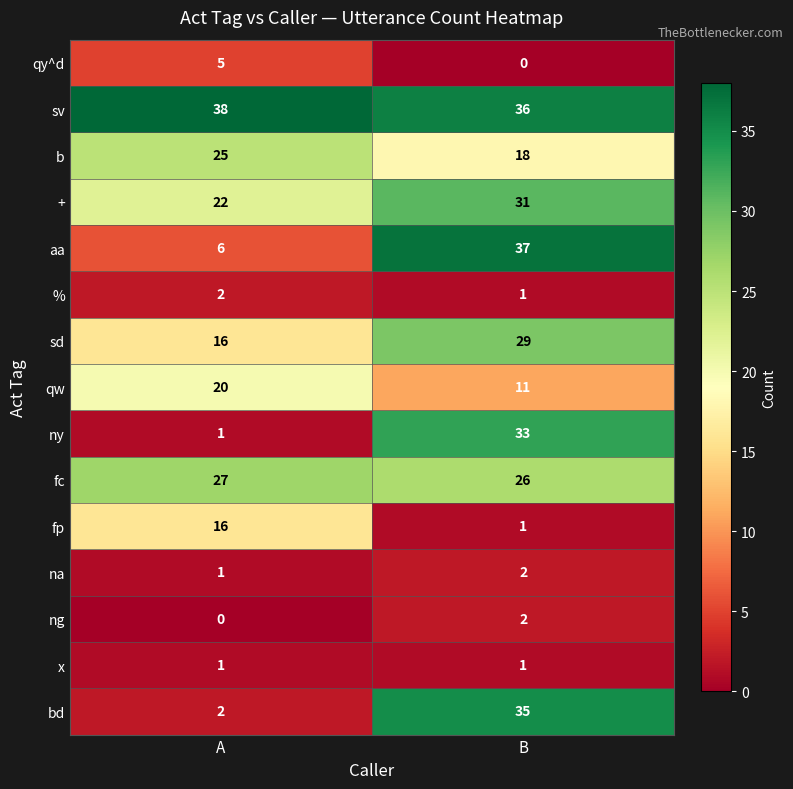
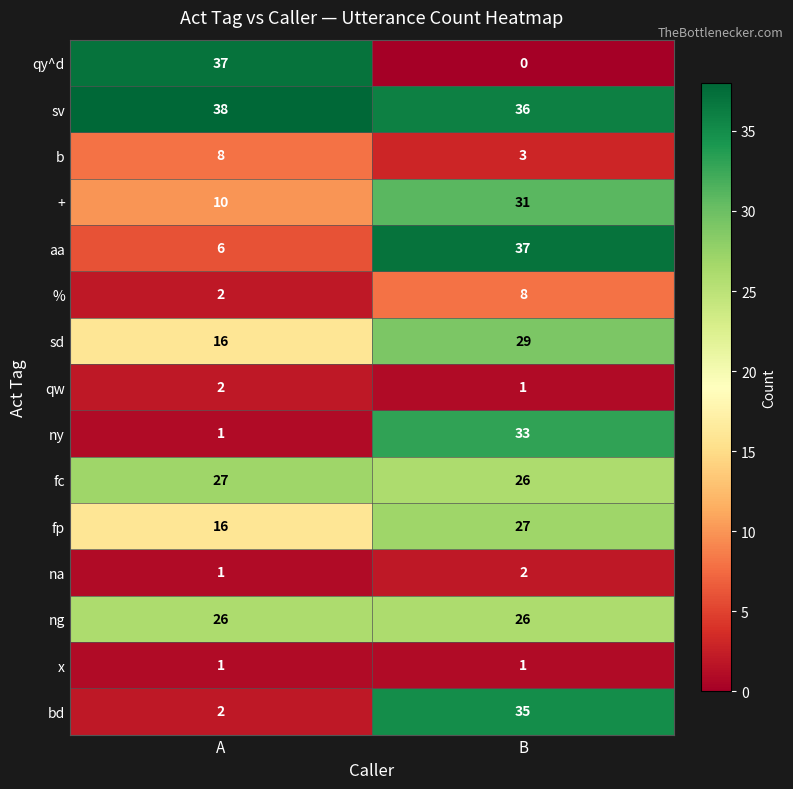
  {
    "qy^d": {
-     "A": 5,
+     "A": 37,
      "B": 0
    },
    "sv": {
      "A": 38,
      "B": 36
    },
    "b": {
-     "A": 25,
-     "B": 18
+     "A": 8,
+     "B": 3
    },
    "+": {
-     "A": 22,
+     "A": 10,
      "B": 31
    },
    "aa": {
      "A": 6,
      "B": 37
    },
    "%": {
      "A": 2,
-     "B": 1
+     "B": 8
    },
    "sd": {
      "A": 16,
      "B": 29
    },
    "qw": {
-     "A": 20,
-     "B": 11
+     "A": 2,
+     "B": 1
    },
    "ny": {
      "A": 1,
      "B": 33
    },
    "fc": {
      "A": 27,
      "B": 26
    },
    "fp": {
      "A": 16,
-     "B": 1
+     "B": 27
    },
    "na": {
      "A": 1,
      "B": 2
    },
    "ng": {
-     "A": 0,
-     "B": 2
+     "A": 26,
+     "B": 26
    },
    "x": {
      "A": 1,
      "B": 1
    },
    "bd": {
      "A": 2,
      "B": 35
    }
  }
